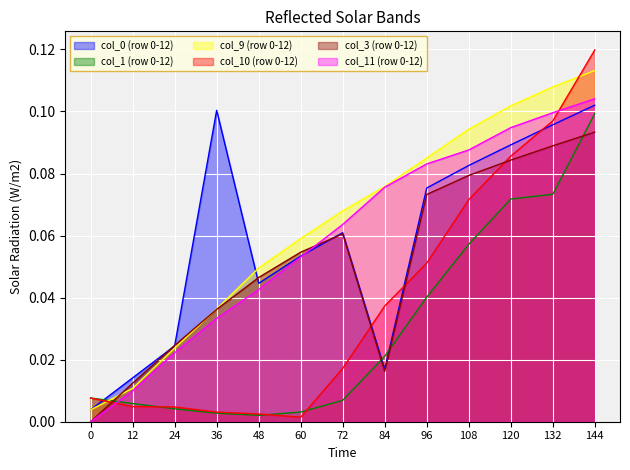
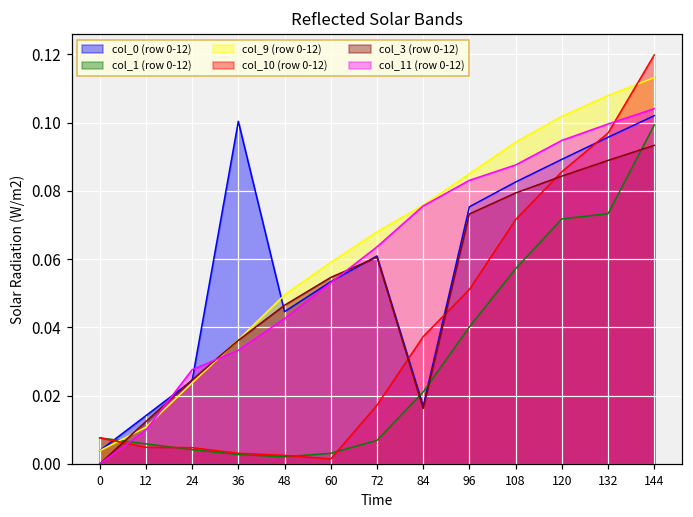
  {
    "col_0 (row 0-12)": {
      "12": 0.014,
      "36": 0.100,
      "48": 0.045,
      "96": 0.075,
      "108": 0.083,
      "120": 0.089,
      "132": 0.096,
      "144": 0.102
    },
    "col_1 (row 0-12)": {
      "12": 0.006,
      "60": 0.003,
      "72": 0.007,
      "84": 0.021,
      "96": 0.040,
      "108": 0.057,
      "120": 0.072,
      "132": 0.073,
      "144": 0.099
    },
    "col_9 (row 0-12)": {
      "12": 0.011,
      "48": 0.050,
      "60": 0.059,
      "72": 0.068,
      "96": 0.085,
      "108": 0.094,
      "120": 0.102,
      "132": 0.108,
      "144": 0.113
    },
    "col_10 (row 0-12)": {
      "12": 0.005,
      "60": 0.001,
      "72": 0.017,
      "84": 0.037,
      "96": 0.051,
      "108": 0.072,
      "120": 0.086,
      "132": 0.097,
      "144": 0.120
    },
    "col_3 (row 0-12)": {
      "12": 0.012,
      "48": 0.046,
      "60": 0.055,
      "96": 0.073,
      "108": 0.079,
      "120": 0.084,
      "132": 0.089,
      "144": 0.093
    },
    "col_11 (row 0-12)": {
      "12": 0.010,
-     "24": 0.022,
+     "24": 0.028,
      "36": 0.033,
      "48": 0.043,
      "72": 0.064,
      "96": 0.083,
      "108": 0.088,
      "120": 0.095,
      "132": 0.100,
      "144": 0.104
    }
  }
